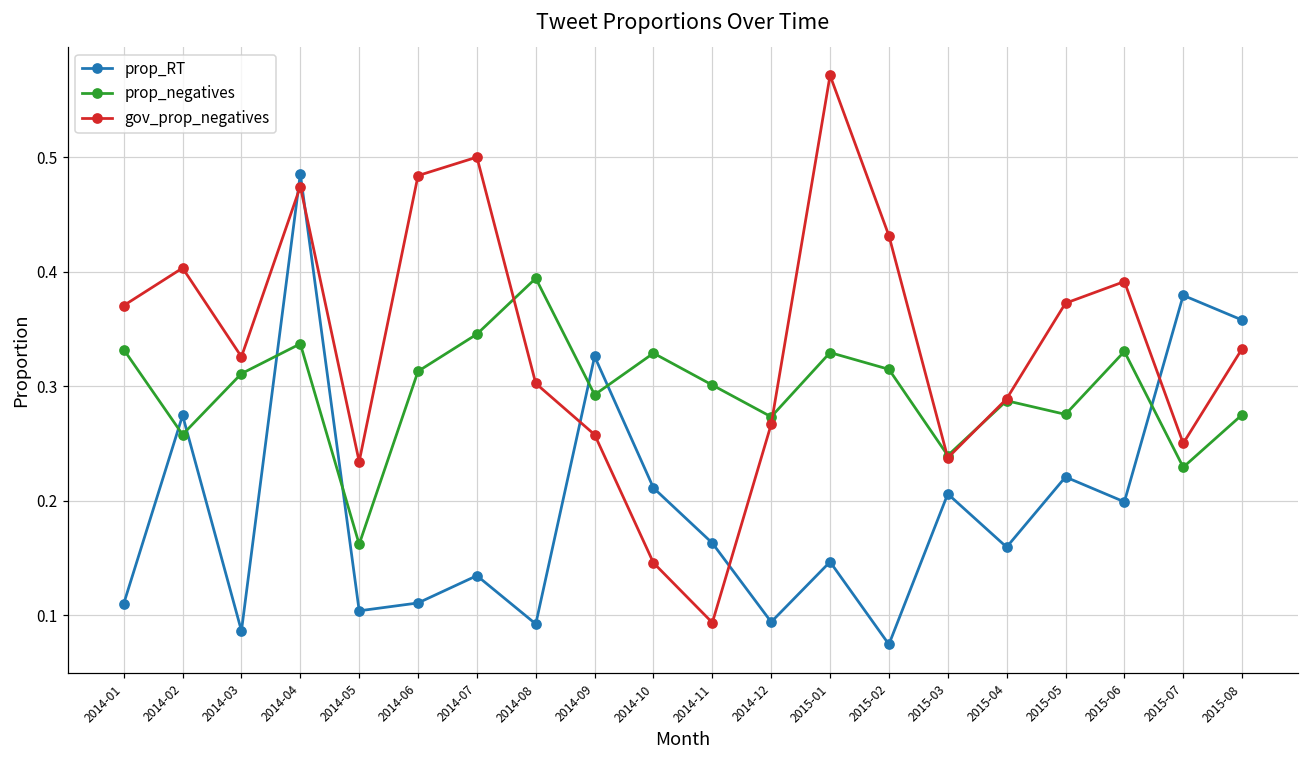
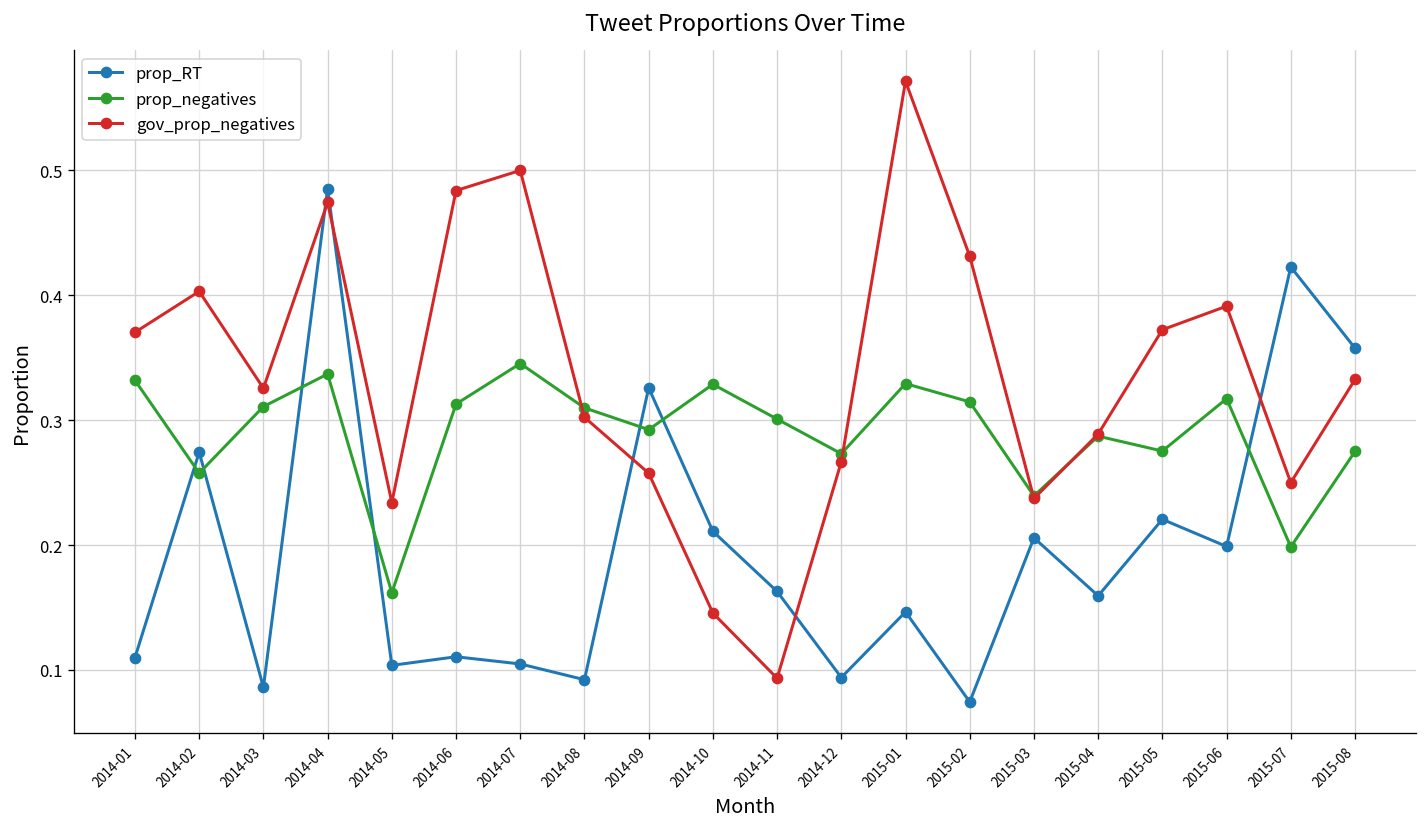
  {
    "prop_RT": {
      "2014-01": 0.110,
      "2014-02": 0.274,
      "2014-03": 0.086,
      "2014-04": 0.485,
      "2014-05": 0.104,
      "2014-06": 0.111,
-     "2014-07": 0.134,
+     "2014-07": 0.105,
      "2014-08": 0.092,
      "2014-09": 0.326,
      "2014-10": 0.211,
      "2014-11": 0.163,
      "2014-12": 0.094,
      "2015-01": 0.146,
      "2015-02": 0.074,
      "2015-03": 0.206,
      "2015-04": 0.159,
      "2015-05": 0.221,
      "2015-06": 0.199,
-     "2015-07": 0.379,
+     "2015-07": 0.423,
      "2015-08": 0.358
    },
    "prop_negatives": {
      "2014-01": 0.332,
      "2014-02": 0.258,
      "2014-03": 0.311,
      "2014-04": 0.337,
      "2014-05": 0.162,
      "2014-06": 0.313,
      "2014-07": 0.345,
-     "2014-08": 0.394,
+     "2014-08": 0.310,
      "2014-09": 0.292,
      "2014-10": 0.329,
      "2014-11": 0.301,
      "2014-12": 0.273,
      "2015-01": 0.329,
      "2015-02": 0.315,
      "2015-05": 0.275,
-     "2015-06": 0.330,
-     "2015-07": 0.229,
+     "2015-06": 0.317,
+     "2015-07": 0.199,
      "2015-08": 0.275
    },
    "gov_prop_negatives": {
      "2014-01": 0.370,
      "2014-02": 0.403,
      "2014-03": 0.326,
      "2014-04": 0.474,
      "2014-05": 0.234,
      "2014-06": 0.484,
      "2014-07": 0.500,
      "2014-08": 0.302,
      "2014-09": 0.258,
      "2014-10": 0.146,
      "2014-11": 0.093,
      "2014-12": 0.267,
      "2015-01": 0.571,
      "2015-02": 0.431,
      "2015-05": 0.372,
      "2015-06": 0.391,
      "2015-07": 0.250,
      "2015-08": 0.333
    }
  }
